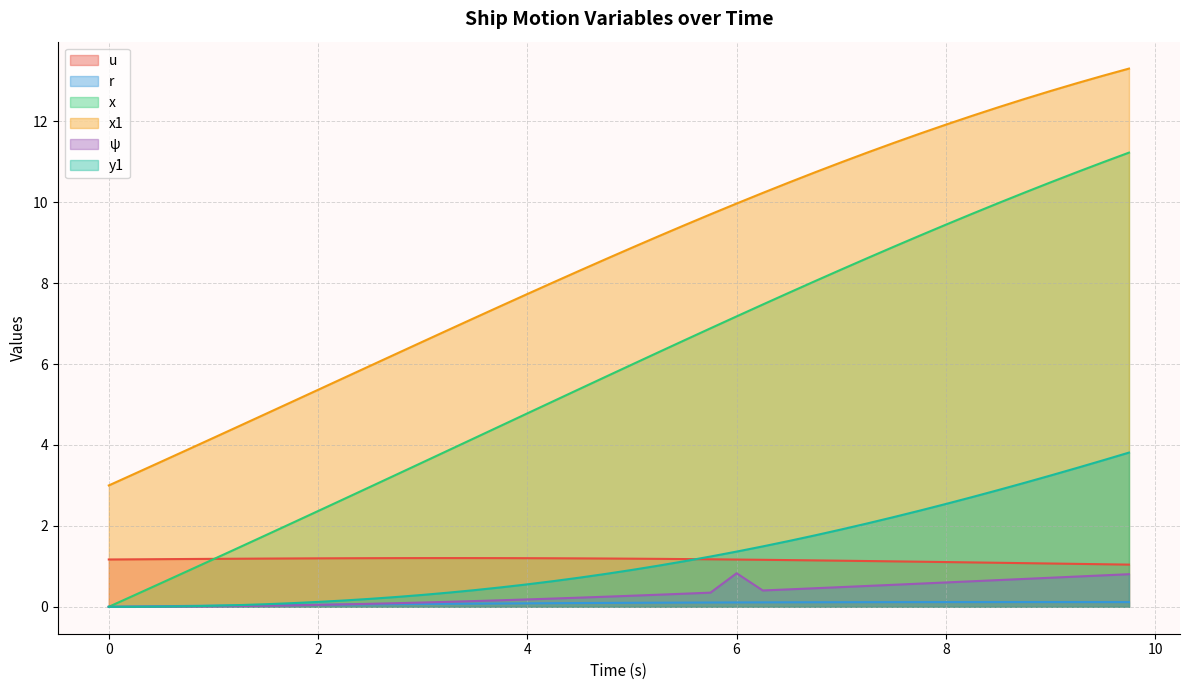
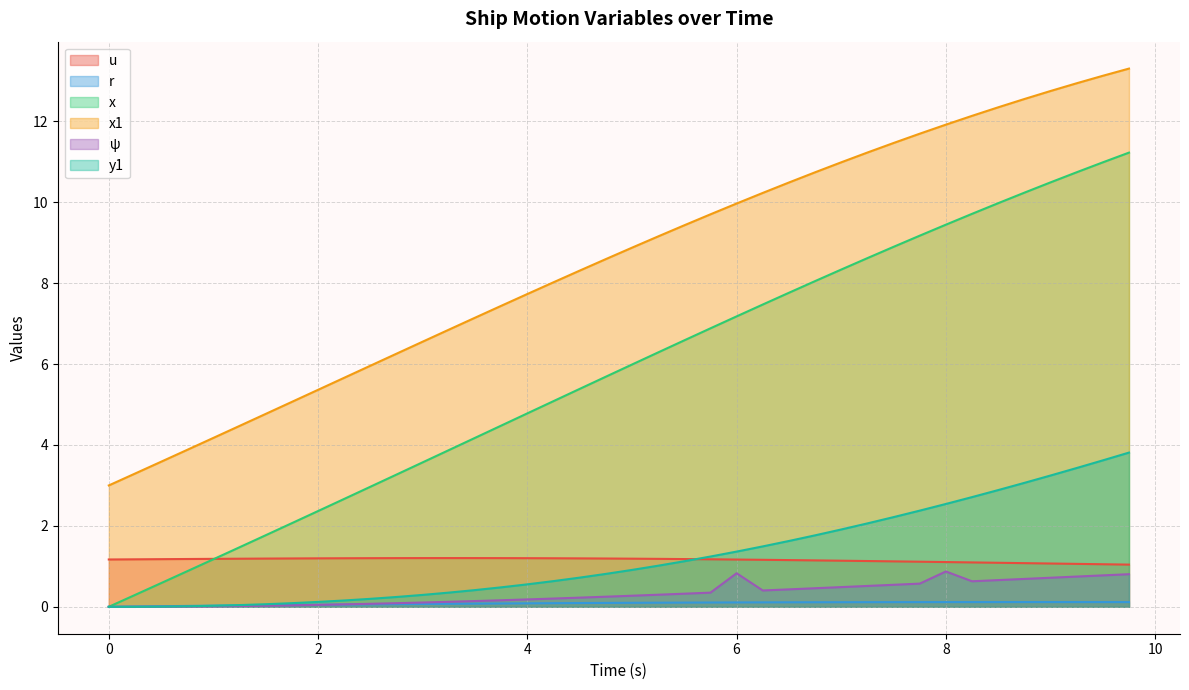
  {
    "ψ": {
      "4": 0.2,
      "6": 0.8,
-     "8": 0.6
+     "8": 0.9
    }
  }
